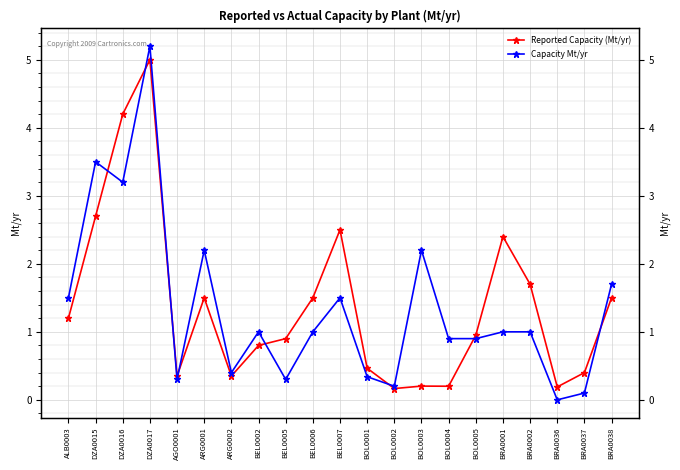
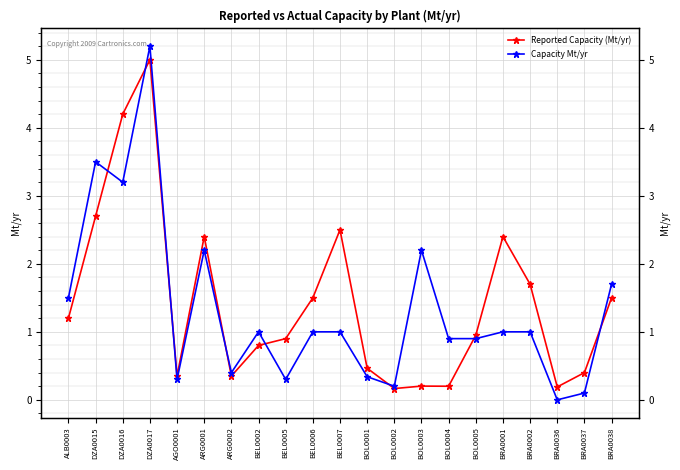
  {
    "Reported Capacity (Mt/yr)": {
      "ALB0003": 1.2,
      "DZA0015": 2.7,
      "DZA0016": 4.2,
      "DZA0017": 5.0,
      "AGO0001": 0.4,
-     "ARG0001": 1.5,
+     "ARG0001": 2.4,
      "ARG0002": 0.4,
      "BEL0002": 0.8,
      "BEL0005": 0.9,
      "BEL0006": 1.5,
      "BEL0007": 2.5,
      "BOL0001": 0.5,
      "BOL0003": 0.2,
      "BOL0004": 0.2,
      "BOL0005": 1.0,
      "BRA0001": 2.4,
      "BRA0002": 1.7,
      "BRA0036": 0.2,
      "BRA0037": 0.4,
      "BRA0038": 1.5
    },
    "Capacity Mt/yr": {
      "ALB0003": 1.5,
      "DZA0015": 3.5,
      "DZA0016": 3.2,
      "AGO0001": 0.3,
      "ARG0001": 2.2,
      "ARG0002": 0.4,
      "BEL0002": 1.0,
      "BEL0005": 0.3,
      "BEL0006": 1.0,
-     "BEL0007": 1.5,
+     "BEL0007": 1.0,
      "BOL0001": 0.3,
      "BOL0003": 2.2,
      "BOL0004": 0.9,
      "BOL0005": 0.9,
      "BRA0001": 1.0,
      "BRA0002": 1.0,
      "BRA0036": 0.0,
      "BRA0037": 0.1,
      "BRA0038": 1.7
    }
  }
